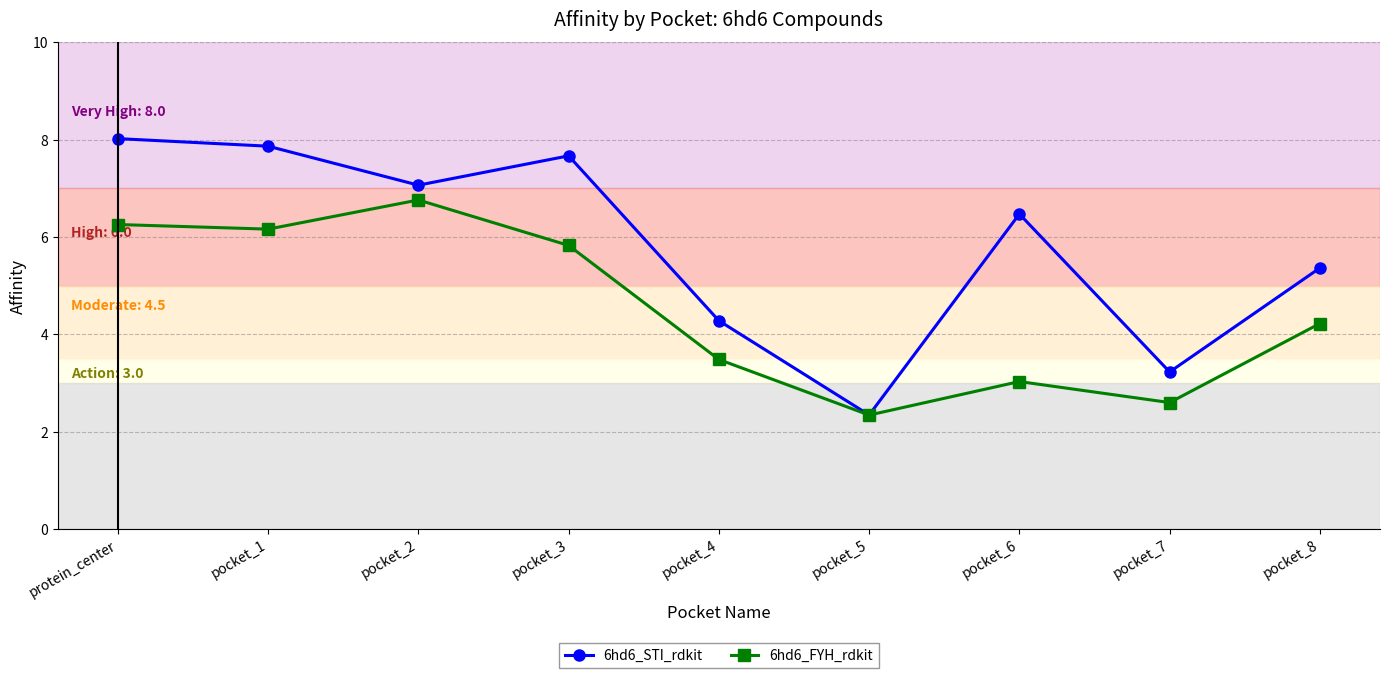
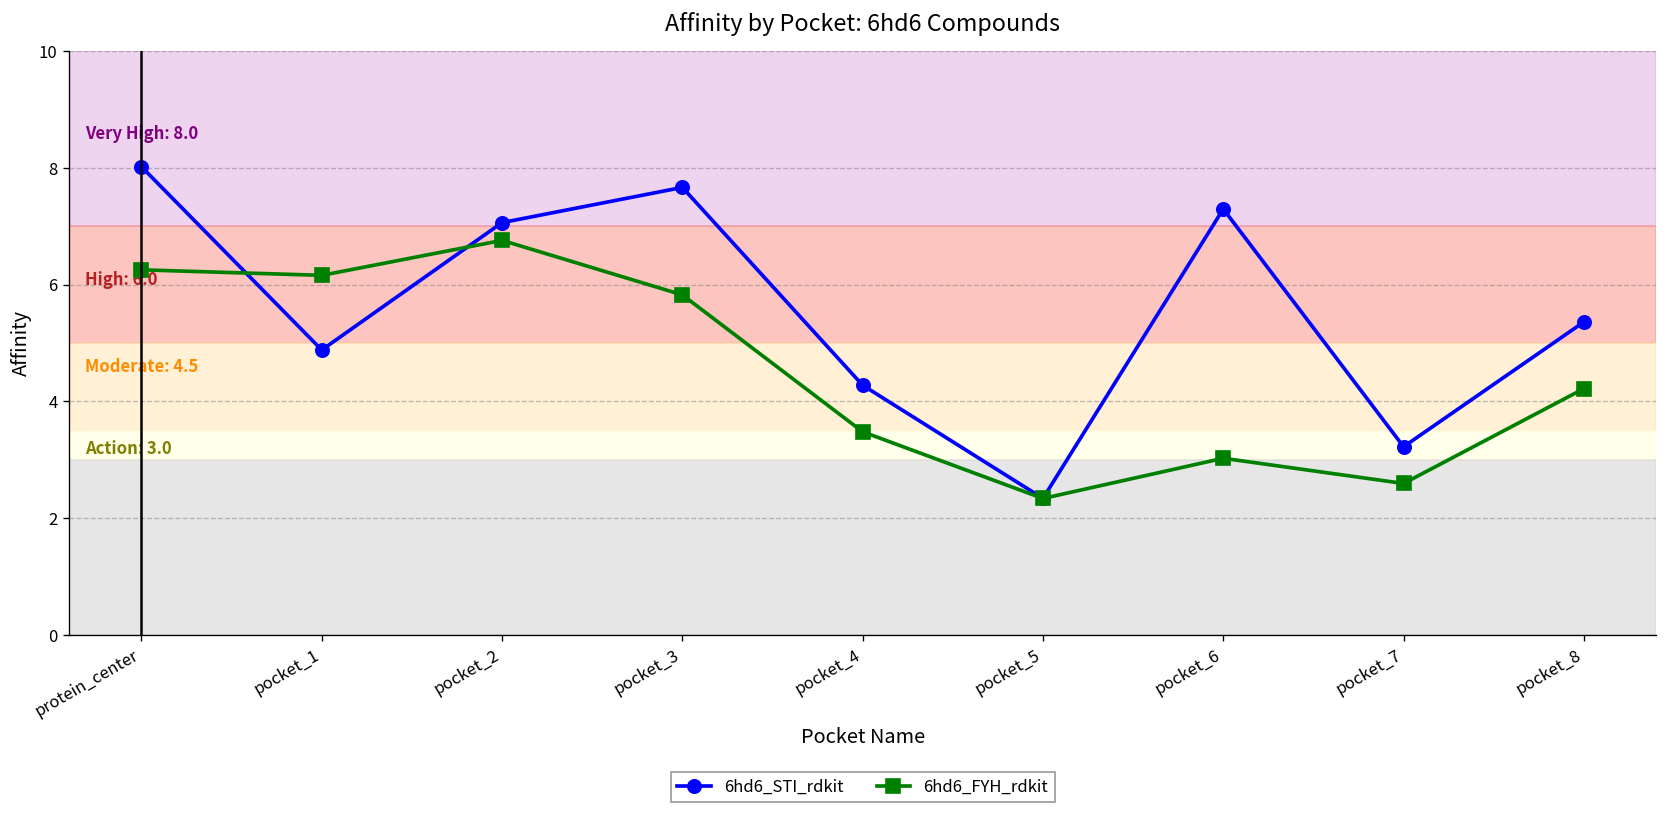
  {
    "6hd6_STI_rdkit": {
-     "pocket_1": 7.9,
+     "pocket_1": 4.9,
      "pocket_2": 7.1,
      "pocket_3": 7.7,
      "pocket_4": 4.3,
-     "pocket_6": 6.5,
+     "pocket_6": 7.3,
      "pocket_7": 3.2,
      "pocket_8": 5.4
    },
    "6hd6_FYH_rdkit": {
      "pocket_1": 6.2,
      "pocket_2": 6.8,
      "pocket_3": 5.8,
      "pocket_4": 3.5,
      "pocket_6": 3.0,
      "pocket_7": 2.6,
      "pocket_8": 4.2
    }
  }
